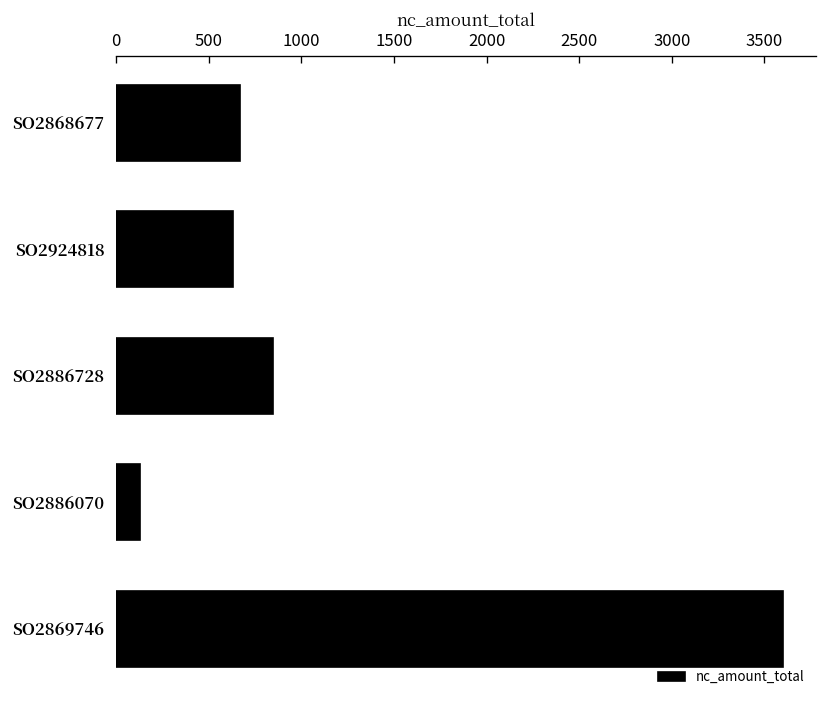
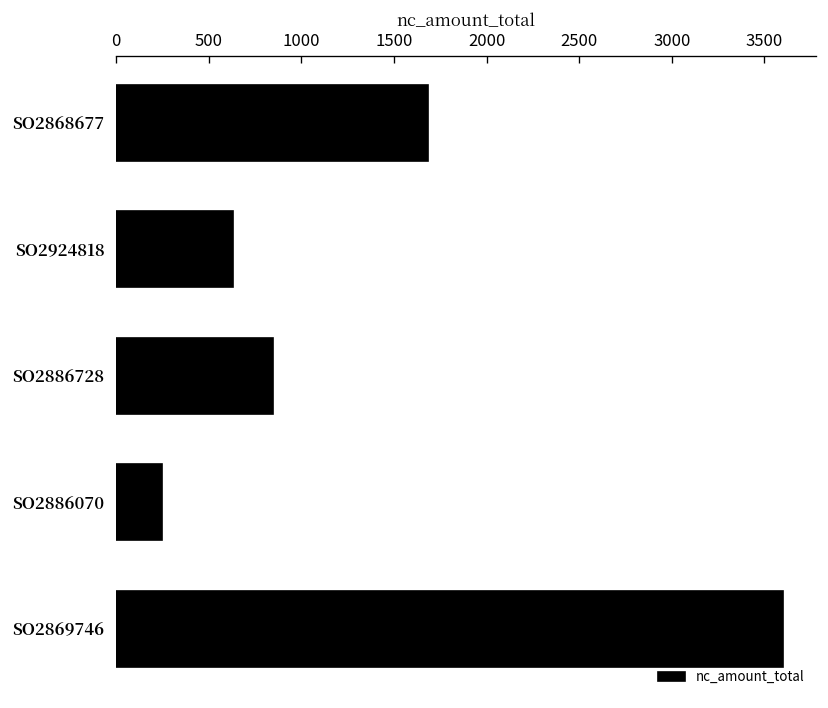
  {
-   "SO2868677": 670,
+   "SO2868677": 1690,
    "SO2924818": 630,
    "SO2886728": 850,
-   "SO2886070": 130,
+   "SO2886070": 250,
    "SO2869746": 3600
  }
